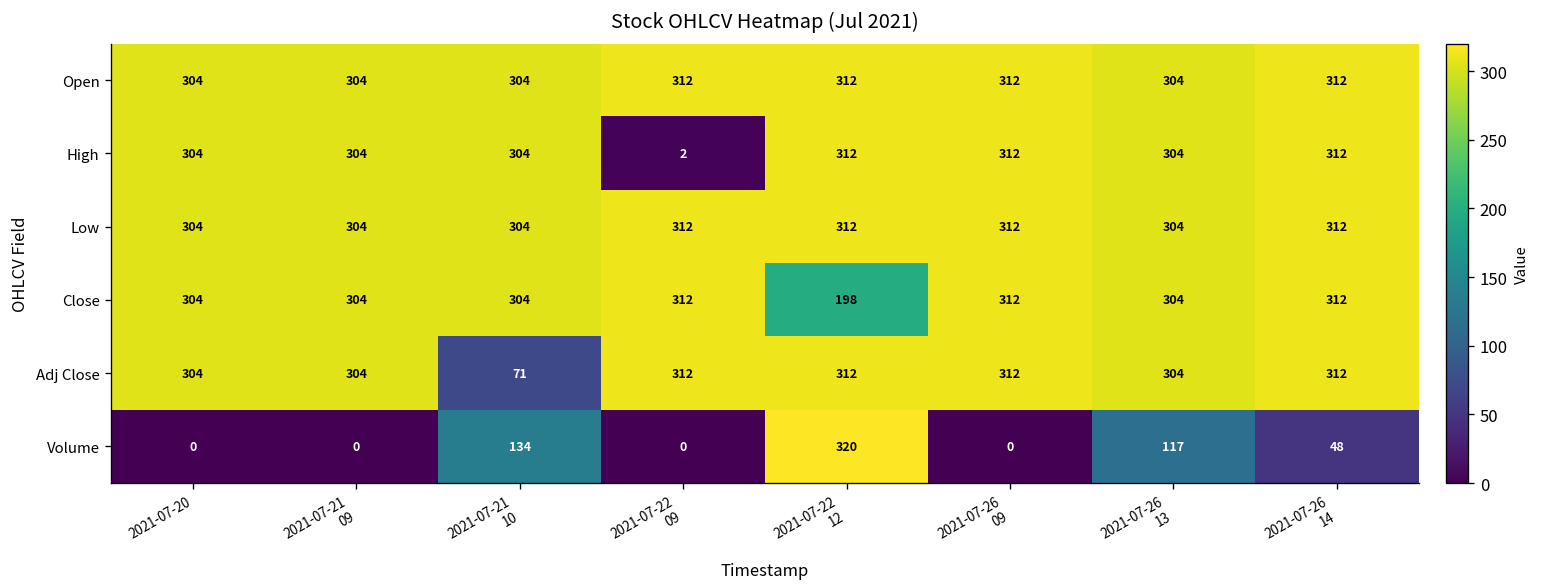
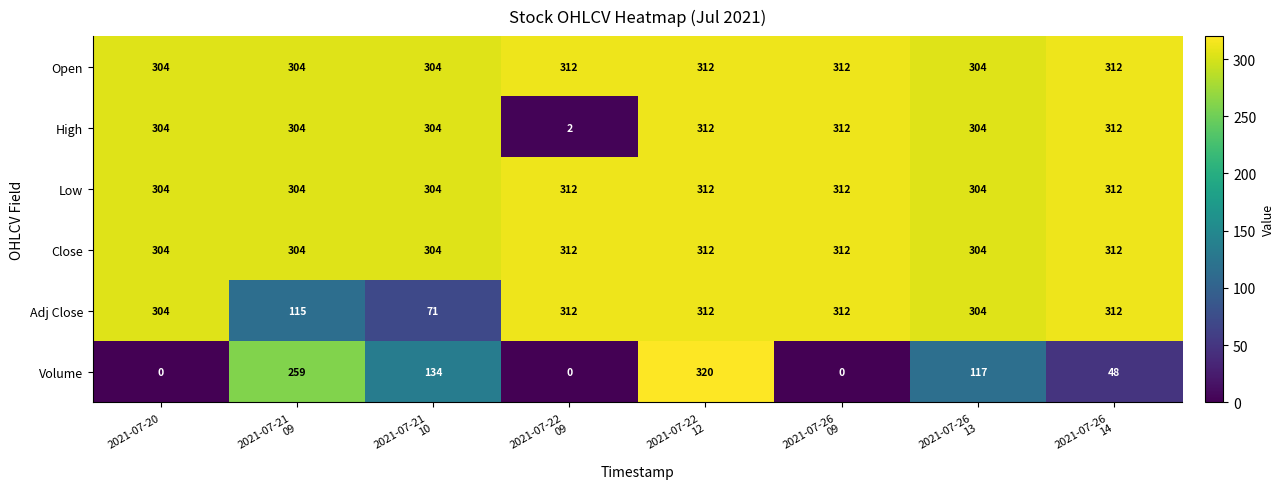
  {
    "Open": {
      "2021-07-20": 304,
      "2021-07-21 09": 304,
      "2021-07-21 10": 304,
      "2021-07-22 09": 312,
      "2021-07-22 12": 312,
      "2021-07-26 09": 312,
      "2021-07-26 13": 304,
      "2021-07-26 14": 312
    },
    "High": {
      "2021-07-20": 304,
      "2021-07-21 09": 304,
      "2021-07-21 10": 304,
      "2021-07-22 09": 2,
      "2021-07-22 12": 312,
      "2021-07-26 09": 312,
      "2021-07-26 13": 304,
      "2021-07-26 14": 312
    },
    "Low": {
      "2021-07-20": 304,
      "2021-07-21 09": 304,
      "2021-07-21 10": 304,
      "2021-07-22 09": 312,
      "2021-07-22 12": 312,
      "2021-07-26 09": 312,
      "2021-07-26 13": 304,
      "2021-07-26 14": 312
    },
    "Close": {
      "2021-07-20": 304,
      "2021-07-21 09": 304,
      "2021-07-21 10": 304,
      "2021-07-22 09": 312,
-     "2021-07-22 12": 198,
+     "2021-07-22 12": 312,
      "2021-07-26 09": 312,
      "2021-07-26 13": 304,
      "2021-07-26 14": 312
    },
    "Adj Close": {
      "2021-07-20": 304,
-     "2021-07-21 09": 304,
+     "2021-07-21 09": 115,
      "2021-07-21 10": 71,
      "2021-07-22 09": 312,
      "2021-07-22 12": 312,
      "2021-07-26 09": 312,
      "2021-07-26 13": 304,
      "2021-07-26 14": 312
    },
    "Volume": {
      "2021-07-20": 0,
-     "2021-07-21 09": 0,
+     "2021-07-21 09": 259,
      "2021-07-21 10": 134,
      "2021-07-22 09": 0,
      "2021-07-22 12": 320,
      "2021-07-26 09": 0,
      "2021-07-26 13": 117,
      "2021-07-26 14": 48
    }
  }
